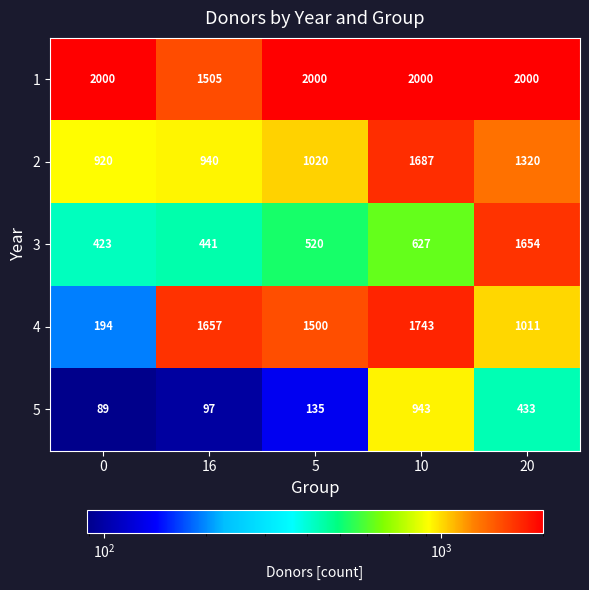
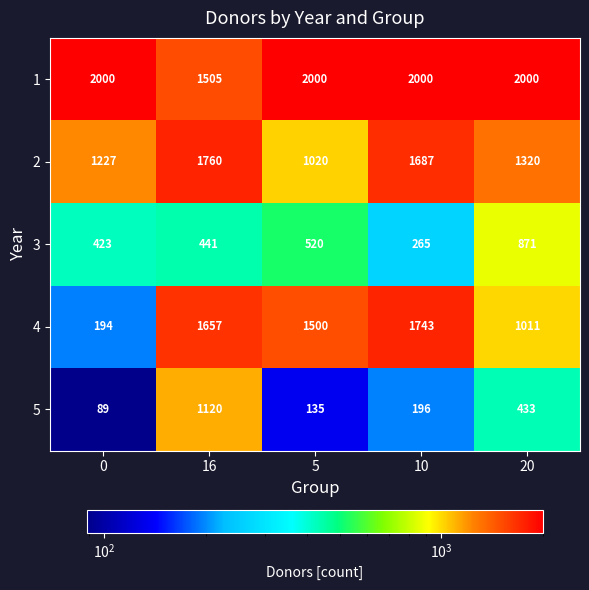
  {
    "1": {
      "0": 2000,
      "16": 1505,
      "5": 2000,
      "10": 2000,
      "20": 2000
    },
    "2": {
-     "0": 920,
-     "16": 940,
+     "0": 1227,
+     "16": 1760,
      "5": 1020,
      "10": 1687,
      "20": 1320
    },
    "3": {
      "0": 423,
      "16": 441,
      "5": 520,
-     "10": 627,
-     "20": 1654
+     "10": 265,
+     "20": 871
    },
    "4": {
      "0": 194,
      "16": 1657,
      "5": 1500,
      "10": 1743,
      "20": 1011
    },
    "5": {
      "0": 89,
-     "16": 97,
+     "16": 1120,
      "5": 135,
-     "10": 943,
+     "10": 196,
      "20": 433
    }
  }
